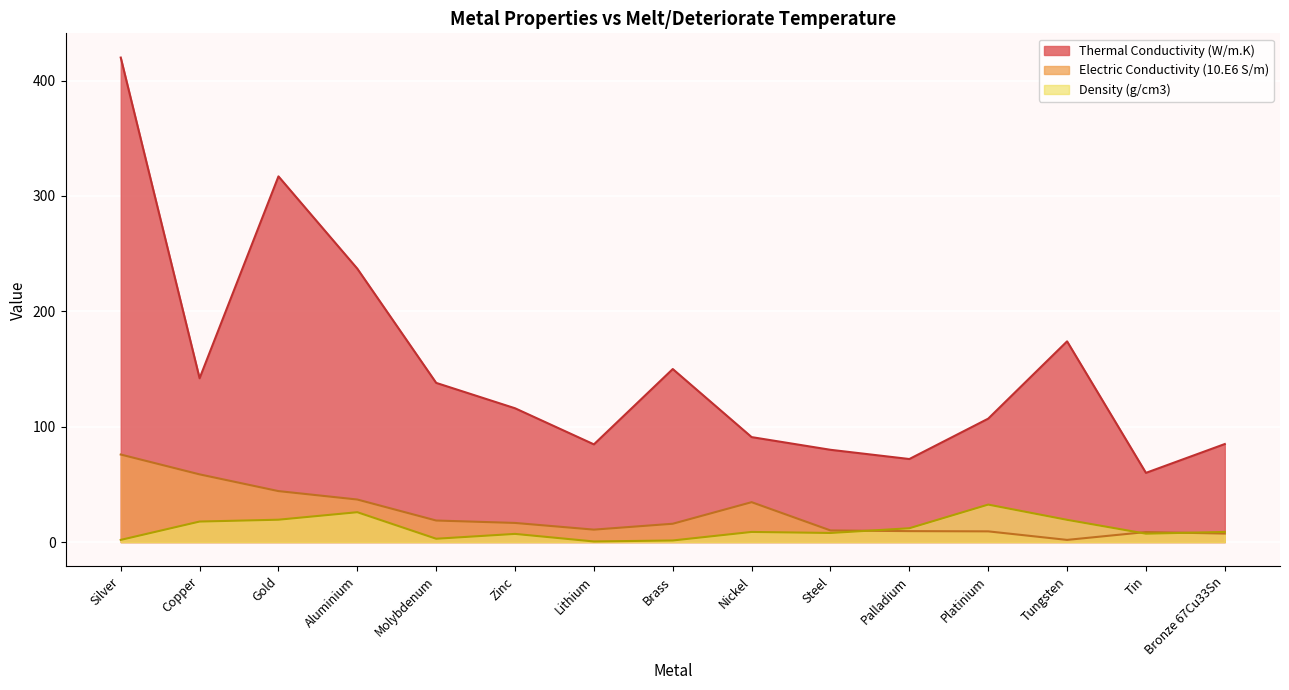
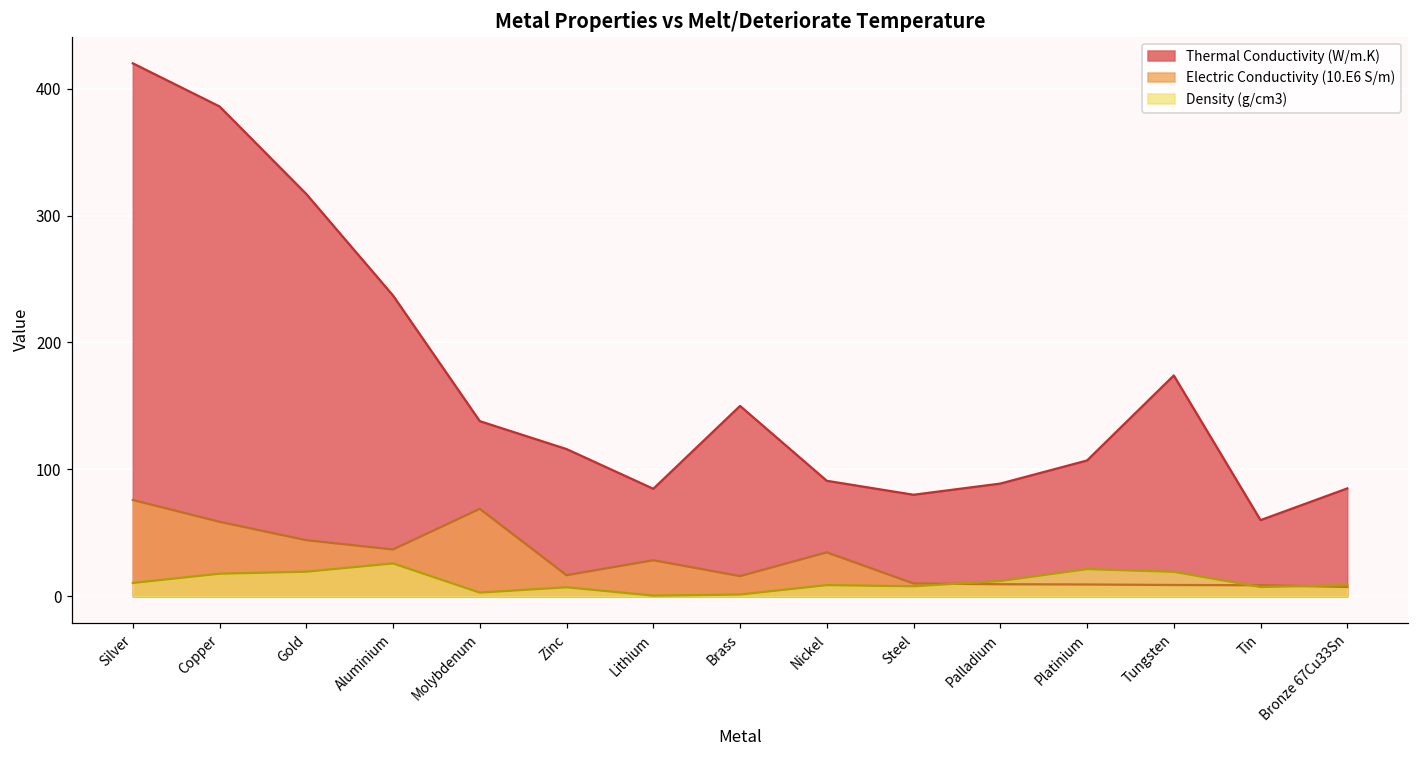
  {
    "Thermal Conductivity (W/m.K)": {
      "Silver": 420,
-     "Copper": 142,
+     "Copper": 386,
      "Gold": 317,
      "Aluminium": 237,
      "Molybdenum": 138,
      "Zinc": 116,
      "Lithium": 85,
      "Brass": 150,
      "Nickel": 91,
      "Steel": 80,
-     "Palladium": 72,
+     "Palladium": 89,
      "Platinium": 107,
      "Tungsten": 174,
      "Tin": 60,
      "Bronze 67Cu33Sn": 85
    },
    "Electric Conductivity (10.E6 S/m)": {
      "Silver": 76,
      "Copper": 59,
      "Gold": 44,
      "Aluminium": 37,
-     "Molybdenum": 19,
+     "Molybdenum": 69,
      "Zinc": 17,
-     "Lithium": 11,
+     "Lithium": 28,
      "Brass": 16,
      "Nickel": 35,
      "Steel": 10,
      "Palladium": 10,
      "Platinium": 9,
-     "Tungsten": 2
+     "Tungsten": 9
    },
    "Density (g/cm3)": {
-     "Silver": 2,
+     "Silver": 11,
      "Copper": 18,
      "Gold": 19,
      "Aluminium": 26,
      "Molybdenum": 3,
      "Zinc": 7,
      "Lithium": 1,
      "Brass": 1,
      "Nickel": 9,
      "Steel": 8,
      "Palladium": 12,
-     "Platinium": 33,
+     "Platinium": 21,
      "Tungsten": 19
    }
  }
